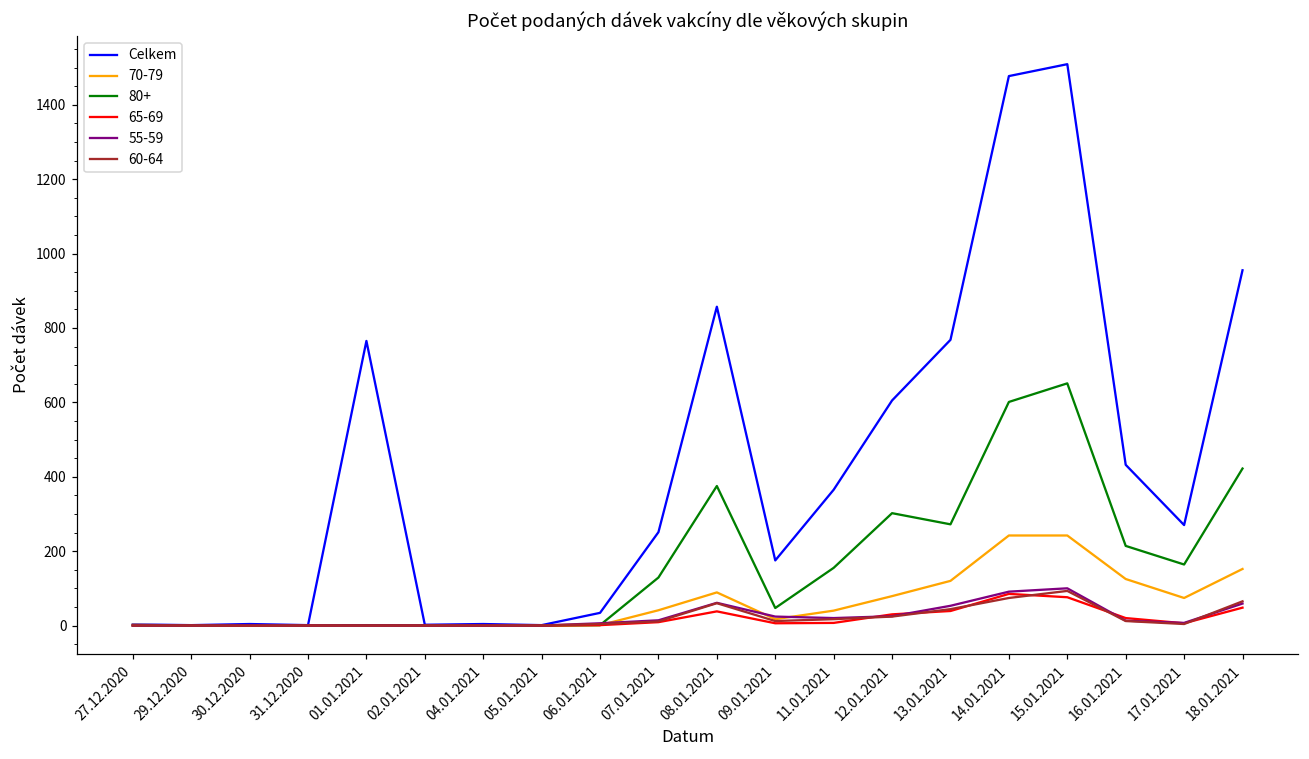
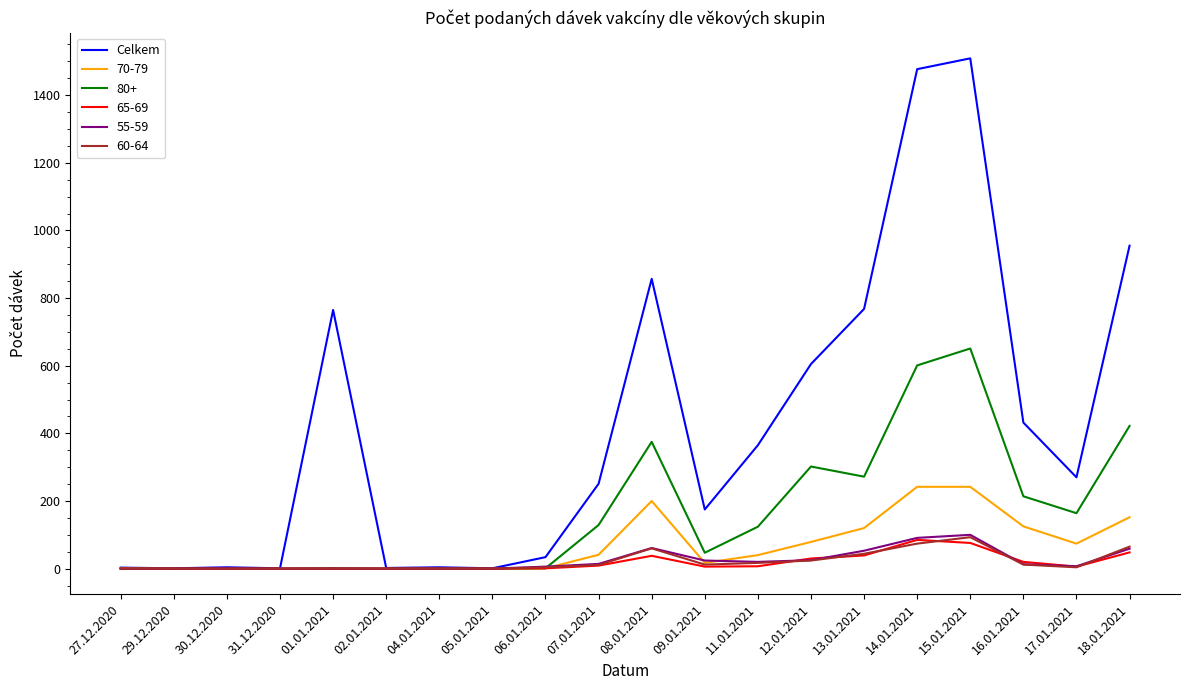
  {
    "Celkem": {
      "01.01.2021": 770,
      "06.01.2021": 30,
      "07.01.2021": 250,
      "08.01.2021": 860,
      "09.01.2021": 180,
      "11.01.2021": 370,
      "12.01.2021": 610,
      "13.01.2021": 770,
      "14.01.2021": 1480,
      "15.01.2021": 1510,
      "16.01.2021": 430,
      "17.01.2021": 270,
      "18.01.2021": 960
    },
    "70-79": {
      "07.01.2021": 40,
-     "08.01.2021": 90,
+     "08.01.2021": 200,
      "11.01.2021": 40,
      "12.01.2021": 80,
      "13.01.2021": 120,
      "14.01.2021": 240,
      "15.01.2021": 240,
      "16.01.2021": 130,
      "17.01.2021": 70,
      "18.01.2021": 150
    },
    "80+": {
      "07.01.2021": 130,
      "08.01.2021": 380,
      "09.01.2021": 50,
-     "11.01.2021": 160,
+     "11.01.2021": 120,
      "12.01.2021": 300,
      "13.01.2021": 270,
      "14.01.2021": 600,
      "15.01.2021": 650,
      "16.01.2021": 210,
      "17.01.2021": 160,
      "18.01.2021": 420
    },
    "65-69": {
      "08.01.2021": 40,
      "11.01.2021": 10,
      "15.01.2021": 80,
      "18.01.2021": 50
    },
    "55-59": {
      "13.01.2021": 50
    },
    "60-64": {
      "14.01.2021": 70
    }
  }
